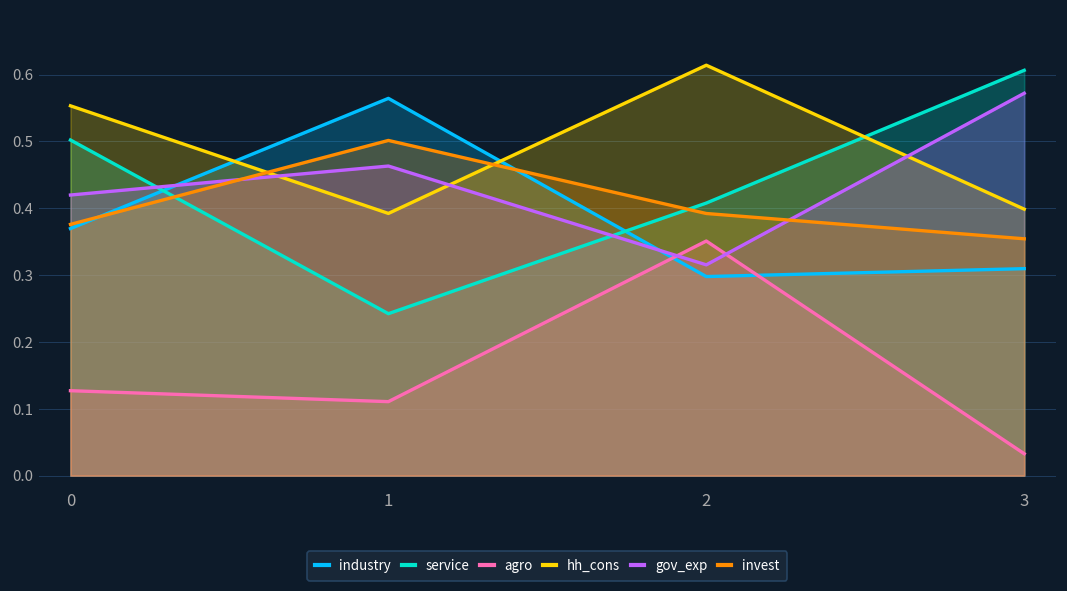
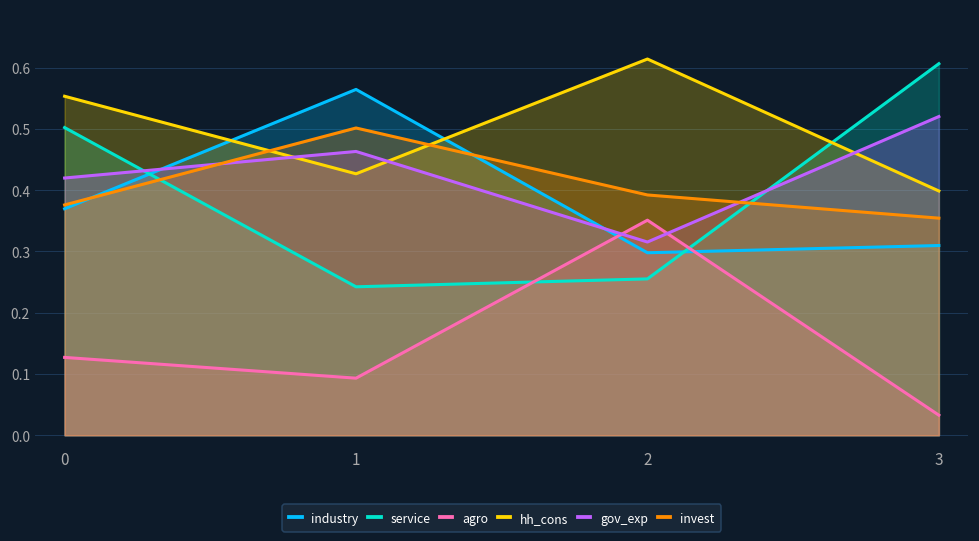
  {
    "industry": {
      "0": 0.37,
      "1": 0.56,
      "2": 0.30,
      "3": 0.31
    },
    "service": {
      "0": 0.50,
      "1": 0.24,
-     "2": 0.41,
+     "2": 0.26,
      "3": 0.61
    },
    "agro": {
      "0": 0.13,
-     "1": 0.11,
+     "1": 0.09,
      "2": 0.35,
      "3": 0.03
    },
    "hh_cons": {
      "0": 0.55,
-     "1": 0.39,
+     "1": 0.43,
      "2": 0.61,
      "3": 0.40
    },
    "gov_exp": {
      "0": 0.42,
      "1": 0.46,
      "2": 0.32,
-     "3": 0.57
+     "3": 0.52
    },
    "invest": {
      "0": 0.38,
      "1": 0.50,
      "2": 0.39,
      "3": 0.35
    }
  }
